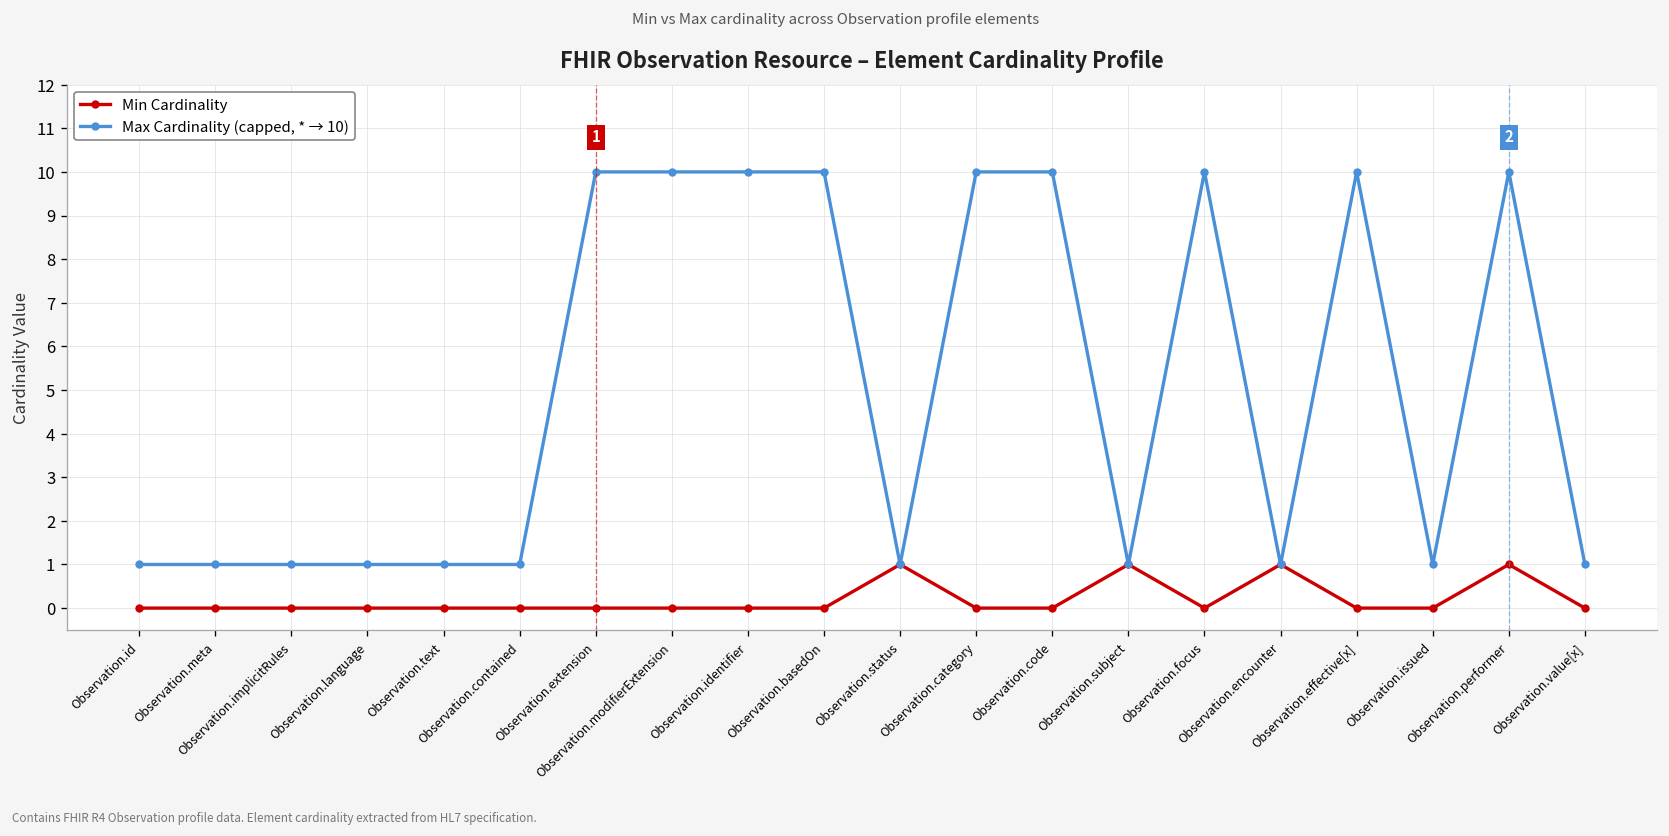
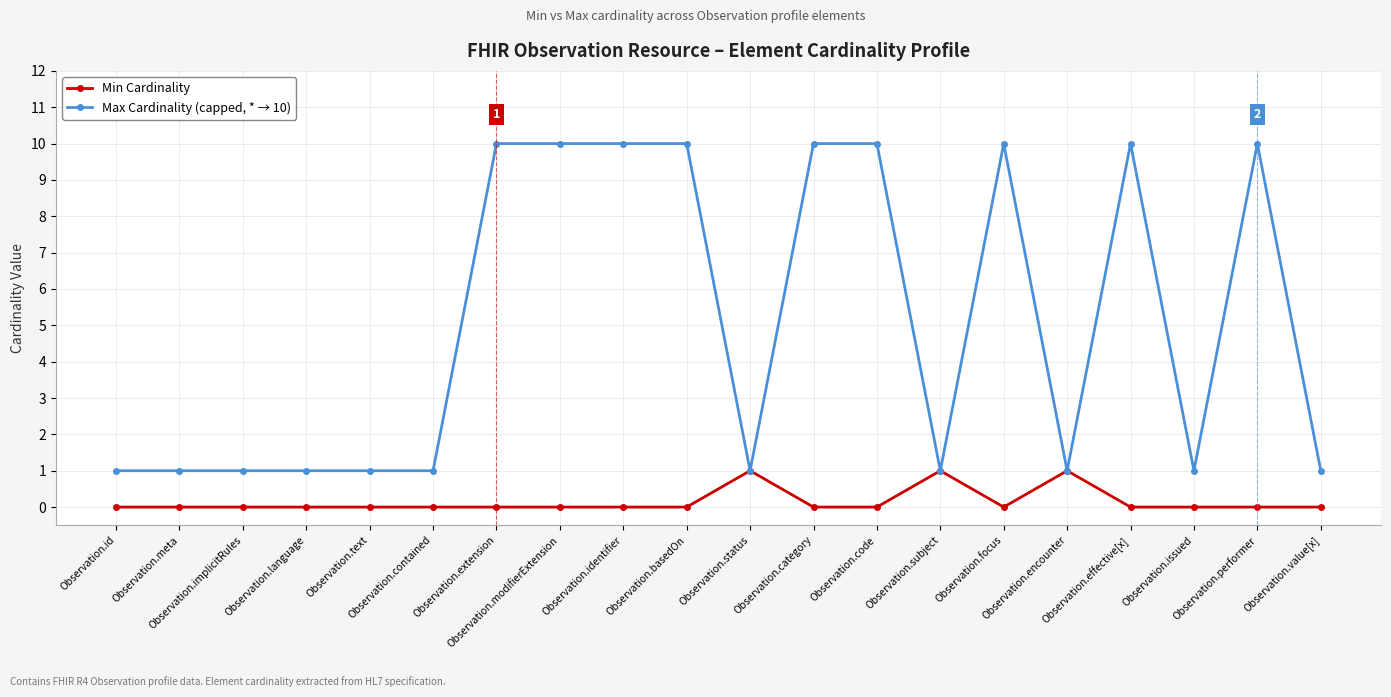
  {
    "Min Cardinality": {
      "Observation.id": 0,
      "Observation.meta": 0,
      "Observation.implicitRules": 0,
      "Observation.language": 0,
      "Observation.text": 0,
      "Observation.contained": 0,
      "Observation.extension": 0,
      "Observation.modifierExtension": 0,
      "Observation.identifier": 0,
      "Observation.basedOn": 0,
      "Observation.category": 0,
      "Observation.code": 0,
      "Observation.focus": 0,
      "Observation.effective[x]": 0,
      "Observation.issued": 0,
-     "Observation.performer": 1,
+     "Observation.performer": 0,
      "Observation.value[x]": 0
    },
    "Max Cardinality (capped, * → 10)": {
      "Observation.id": 1,
      "Observation.meta": 1,
      "Observation.implicitRules": 1,
      "Observation.language": 1,
      "Observation.text": 1,
      "Observation.contained": 1,
      "Observation.modifierExtension": 10,
      "Observation.identifier": 10,
      "Observation.basedOn": 10,
      "Observation.category": 10,
      "Observation.code": 10,
      "Observation.focus": 10,
      "Observation.effective[x]": 10,
      "Observation.issued": 1,
      "Observation.value[x]": 1
    }
  }
